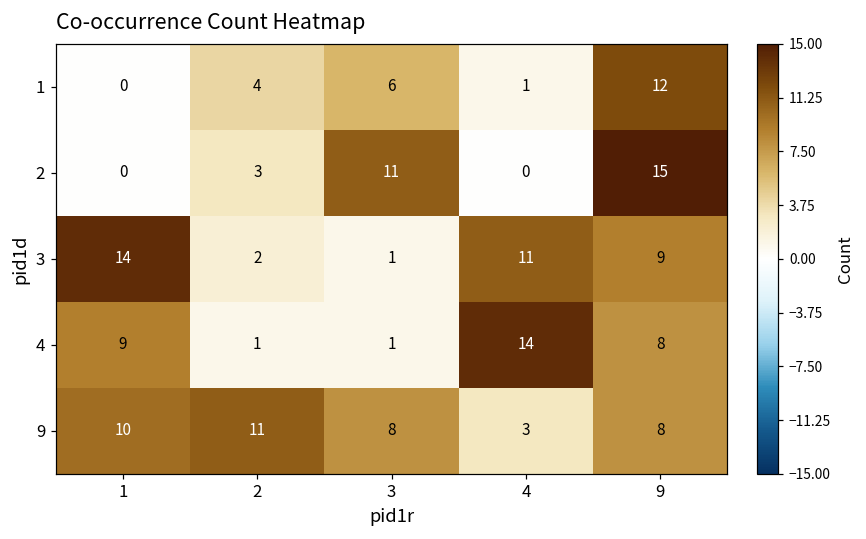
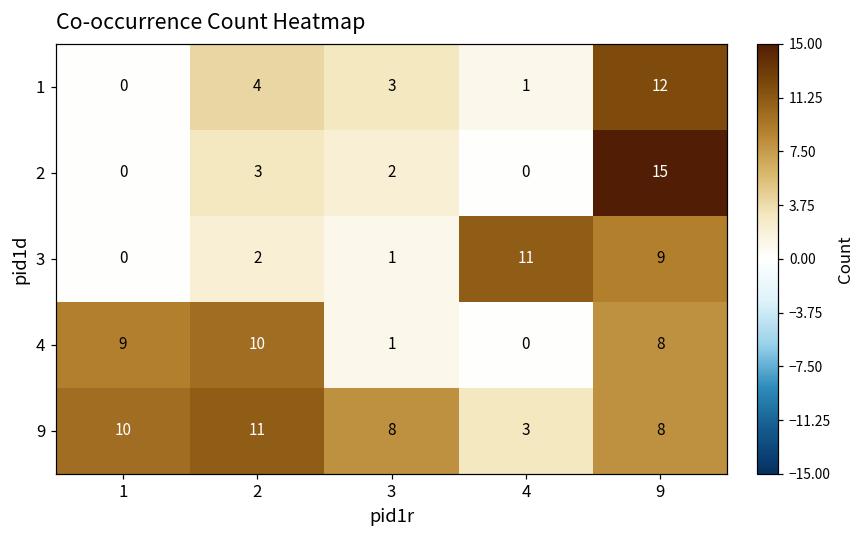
  {
    "1": {
      "1": 0,
      "2": 4,
-     "3": 6,
+     "3": 3,
      "4": 1,
      "9": 12
    },
    "2": {
      "1": 0,
      "2": 3,
-     "3": 11,
+     "3": 2,
      "4": 0,
      "9": 15
    },
    "3": {
-     "1": 14,
+     "1": 0,
      "2": 2,
      "3": 1,
      "4": 11,
      "9": 9
    },
    "4": {
      "1": 9,
-     "2": 1,
+     "2": 10,
      "3": 1,
-     "4": 14,
+     "4": 0,
      "9": 8
    },
    "9": {
      "1": 10,
      "2": 11,
      "3": 8,
      "4": 3,
      "9": 8
    }
  }
